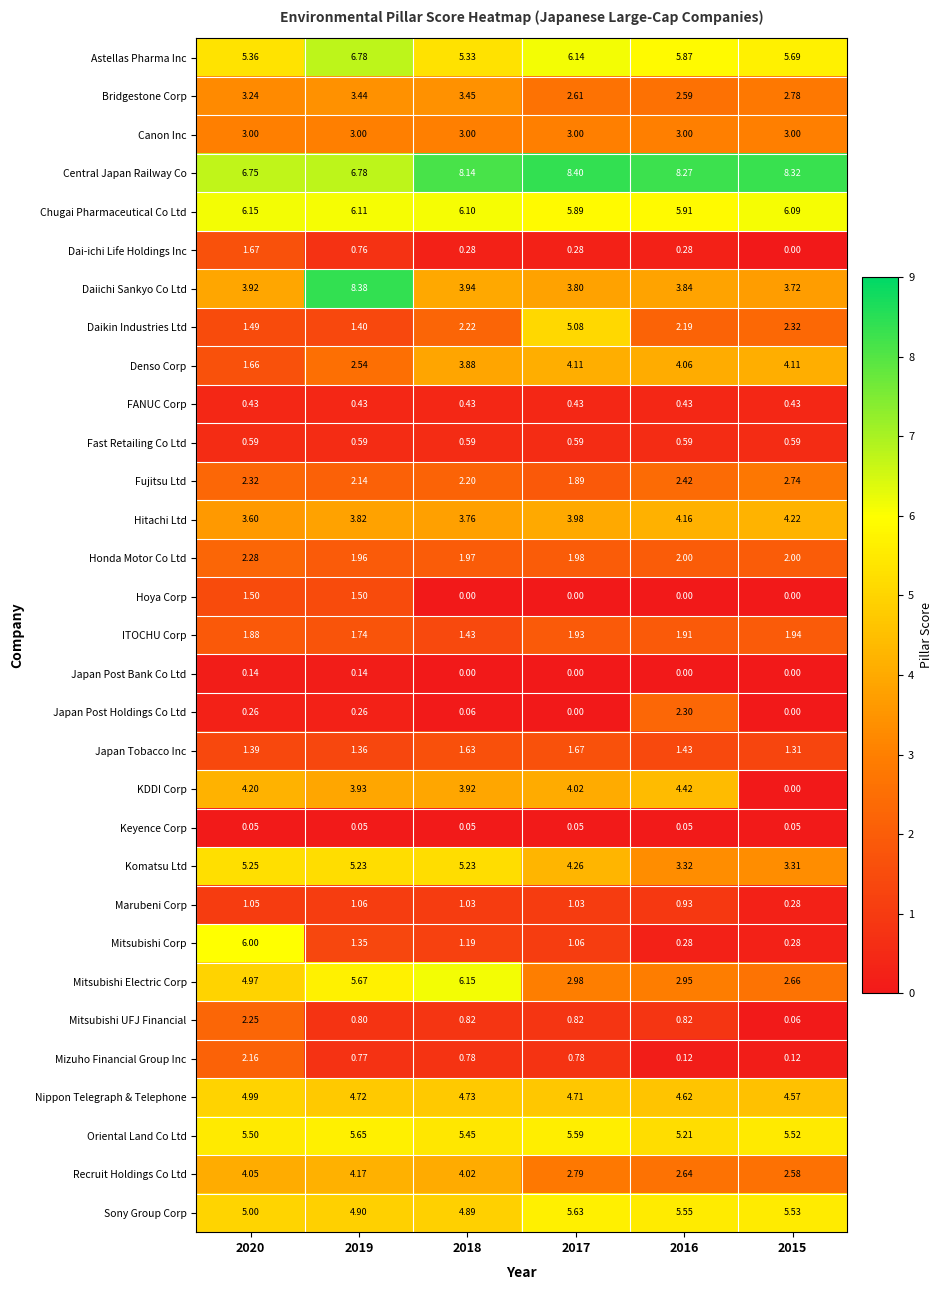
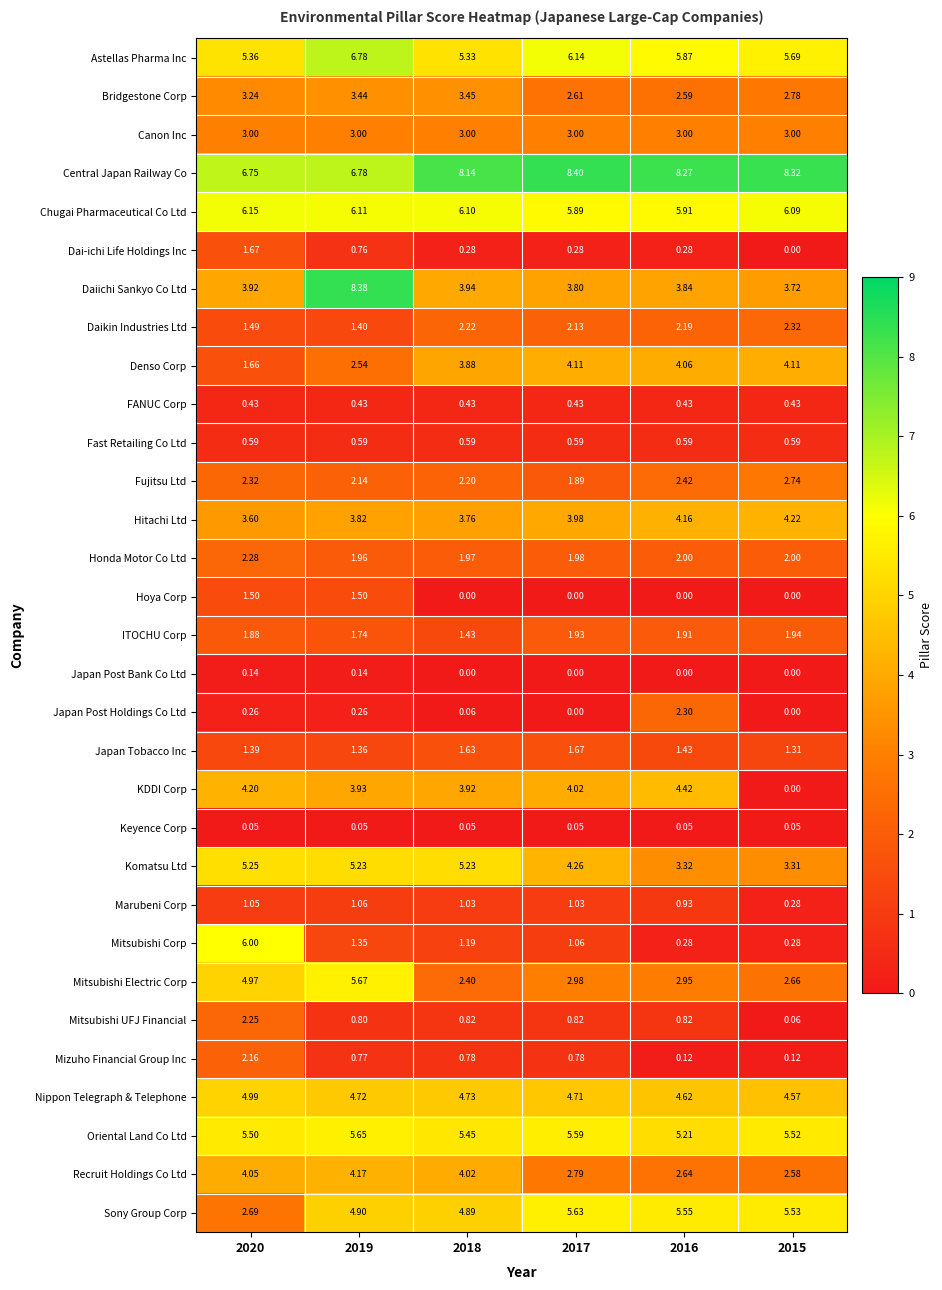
  {
    "Astellas Pharma Inc": {
      "2020": 5.36,
      "2019": 6.78,
      "2018": 5.33,
      "2017": 6.14,
      "2016": 5.87,
      "2015": 5.69
    },
    "Bridgestone Corp": {
      "2020": 3.24,
      "2019": 3.44,
      "2018": 3.45,
      "2017": 2.61,
      "2016": 2.59,
      "2015": 2.78
    },
    "Canon Inc": {
      "2020": 3.00,
      "2019": 3.00,
      "2018": 3.00,
      "2017": 3.00,
      "2016": 3.00,
      "2015": 3.00
    },
    "Central Japan Railway Co": {
      "2020": 6.75,
      "2019": 6.78,
      "2018": 8.14,
      "2017": 8.40,
      "2016": 8.27,
      "2015": 8.32
    },
    "Chugai Pharmaceutical Co Ltd": {
      "2020": 6.15,
      "2019": 6.11,
      "2018": 6.10,
      "2017": 5.89,
      "2016": 5.91,
      "2015": 6.09
    },
    "Dai-ichi Life Holdings Inc": {
      "2020": 1.67,
      "2019": 0.76,
      "2018": 0.28,
      "2017": 0.28,
      "2016": 0.28,
      "2015": 0.00
    },
    "Daiichi Sankyo Co Ltd": {
      "2020": 3.92,
      "2019": 8.38,
      "2018": 3.94,
      "2017": 3.80,
      "2016": 3.84,
      "2015": 3.72
    },
    "Daikin Industries Ltd": {
      "2020": 1.49,
      "2019": 1.40,
      "2018": 2.22,
-     "2017": 5.08,
+     "2017": 2.13,
      "2016": 2.19,
      "2015": 2.32
    },
    "Denso Corp": {
      "2020": 1.66,
      "2019": 2.54,
      "2018": 3.88,
      "2017": 4.11,
      "2016": 4.06,
      "2015": 4.11
    },
    "FANUC Corp": {
      "2020": 0.43,
      "2019": 0.43,
      "2018": 0.43,
      "2017": 0.43,
      "2016": 0.43,
      "2015": 0.43
    },
    "Fast Retailing Co Ltd": {
      "2020": 0.59,
      "2019": 0.59,
      "2018": 0.59,
      "2017": 0.59,
      "2016": 0.59,
      "2015": 0.59
    },
    "Fujitsu Ltd": {
      "2020": 2.32,
      "2019": 2.14,
      "2018": 2.20,
      "2017": 1.89,
      "2016": 2.42,
      "2015": 2.74
    },
    "Hitachi Ltd": {
      "2020": 3.60,
      "2019": 3.82,
      "2018": 3.76,
      "2017": 3.98,
      "2016": 4.16,
      "2015": 4.22
    },
    "Honda Motor Co Ltd": {
      "2020": 2.28,
      "2019": 1.96,
      "2018": 1.97,
      "2017": 1.98,
      "2016": 2.00,
      "2015": 2.00
    },
    "Hoya Corp": {
      "2020": 1.50,
      "2019": 1.50,
      "2018": 0.00,
      "2017": 0.00,
      "2016": 0.00,
      "2015": 0.00
    },
    "ITOCHU Corp": {
      "2020": 1.88,
      "2019": 1.74,
      "2018": 1.43,
      "2017": 1.93,
      "2016": 1.91,
      "2015": 1.94
    },
    "Japan Post Bank Co Ltd": {
      "2020": 0.14,
      "2019": 0.14,
      "2018": 0.00,
      "2017": 0.00,
      "2016": 0.00,
      "2015": 0.00
    },
    "Japan Post Holdings Co Ltd": {
      "2020": 0.26,
      "2019": 0.26,
      "2018": 0.06,
      "2017": 0.00,
      "2016": 2.30,
      "2015": 0.00
    },
    "Japan Tobacco Inc": {
      "2020": 1.39,
      "2019": 1.36,
      "2018": 1.63,
      "2017": 1.67,
      "2016": 1.43,
      "2015": 1.31
    },
    "KDDI Corp": {
      "2020": 4.20,
      "2019": 3.93,
      "2018": 3.92,
      "2017": 4.02,
      "2016": 4.42,
      "2015": 0.00
    },
    "Keyence Corp": {
      "2020": 0.05,
      "2019": 0.05,
      "2018": 0.05,
      "2017": 0.05,
      "2016": 0.05,
      "2015": 0.05
    },
    "Komatsu Ltd": {
      "2020": 5.25,
      "2019": 5.23,
      "2018": 5.23,
      "2017": 4.26,
      "2016": 3.32,
      "2015": 3.31
    },
    "Marubeni Corp": {
      "2020": 1.05,
      "2019": 1.06,
      "2018": 1.03,
      "2017": 1.03,
      "2016": 0.93,
      "2015": 0.28
    },
    "Mitsubishi Corp": {
      "2020": 6.00,
      "2019": 1.35,
      "2018": 1.19,
      "2017": 1.06,
      "2016": 0.28,
      "2015": 0.28
    },
    "Mitsubishi Electric Corp": {
      "2020": 4.97,
      "2019": 5.67,
-     "2018": 6.15,
+     "2018": 2.40,
      "2017": 2.98,
      "2016": 2.95,
      "2015": 2.66
    },
    "Mitsubishi UFJ Financial": {
      "2020": 2.25,
      "2019": 0.80,
      "2018": 0.82,
      "2017": 0.82,
      "2016": 0.82,
      "2015": 0.06
    },
    "Mizuho Financial Group Inc": {
      "2020": 2.16,
      "2019": 0.77,
      "2018": 0.78,
      "2017": 0.78,
      "2016": 0.12,
      "2015": 0.12
    },
    "Nippon Telegraph & Telephone": {
      "2020": 4.99,
      "2019": 4.72,
      "2018": 4.73,
      "2017": 4.71,
      "2016": 4.62,
      "2015": 4.57
    },
    "Oriental Land Co Ltd": {
      "2020": 5.50,
      "2019": 5.65,
      "2018": 5.45,
      "2017": 5.59,
      "2016": 5.21,
      "2015": 5.52
    },
    "Recruit Holdings Co Ltd": {
      "2020": 4.05,
      "2019": 4.17,
      "2018": 4.02,
      "2017": 2.79,
      "2016": 2.64,
      "2015": 2.58
    },
    "Sony Group Corp": {
-     "2020": 5.00,
+     "2020": 2.69,
      "2019": 4.90,
      "2018": 4.89,
      "2017": 5.63,
      "2016": 5.55,
      "2015": 5.53
    }
  }
